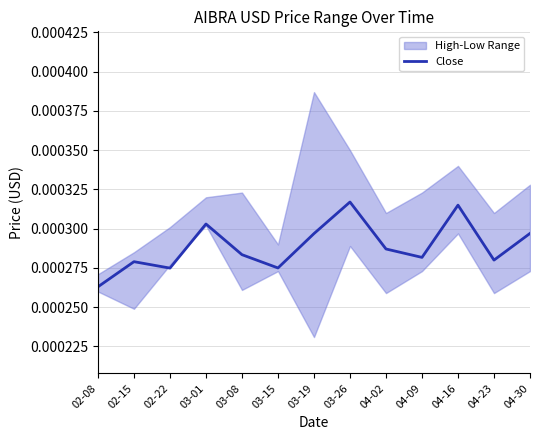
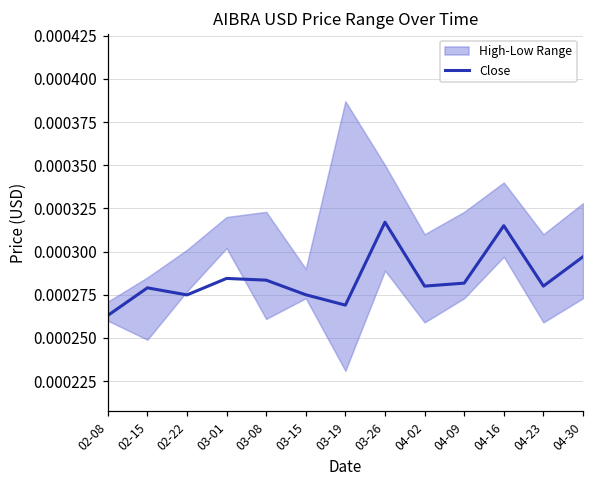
  {
    "Close": {
      "02-08": 0.000263,
      "02-15": 0.000279,
      "02-22": 0.000275,
-     "03-01": 0.000303,
+     "03-01": 0.000284,
      "03-08": 0.000283,
      "03-15": 0.000275,
-     "03-19": 0.000297,
+     "03-19": 0.000269,
      "03-26": 0.000317,
-     "04-02": 0.000287,
+     "04-02": 0.000280,
      "04-09": 0.000282,
      "04-16": 0.000315,
      "04-23": 0.000280,
      "04-30": 0.000297
    }
  }
